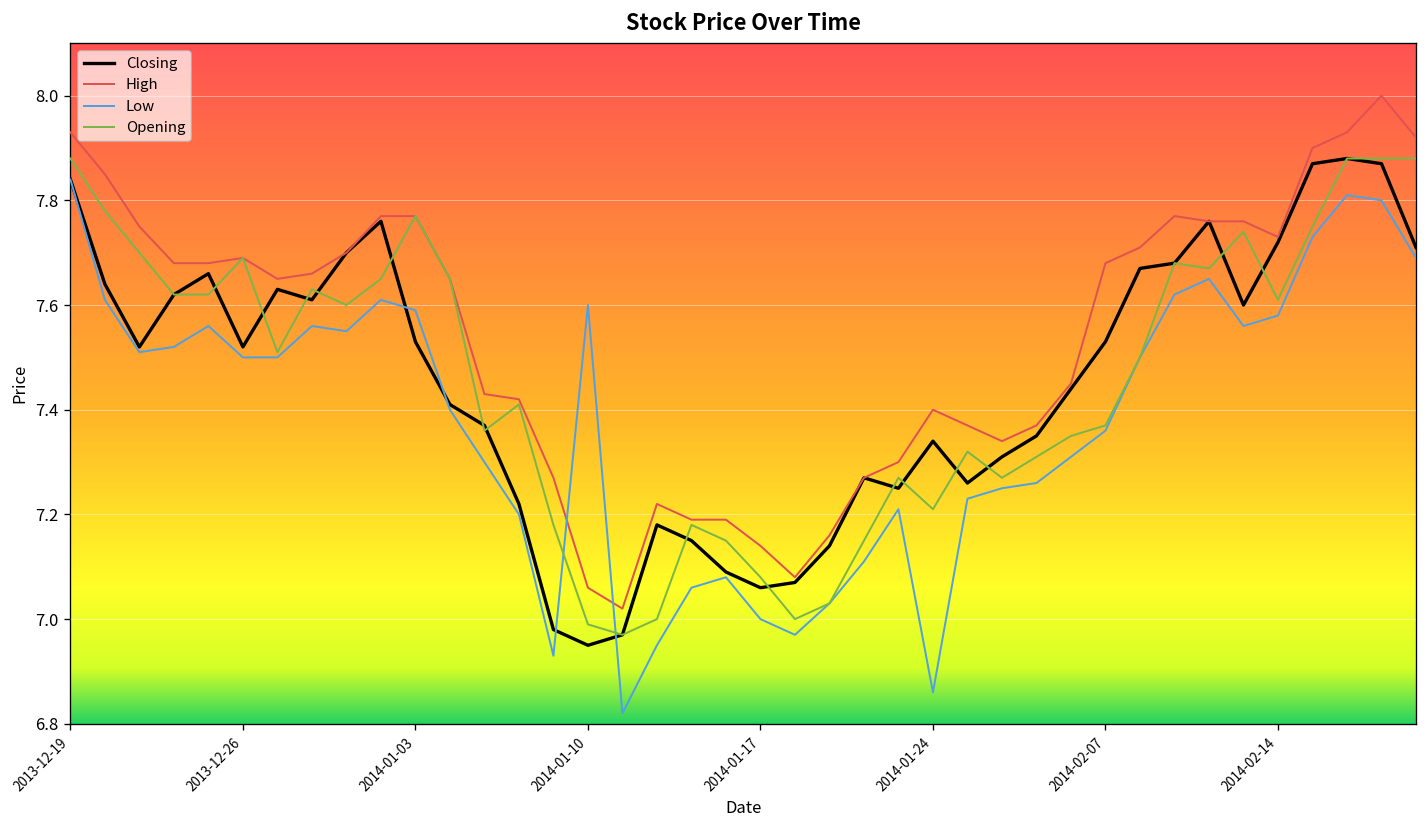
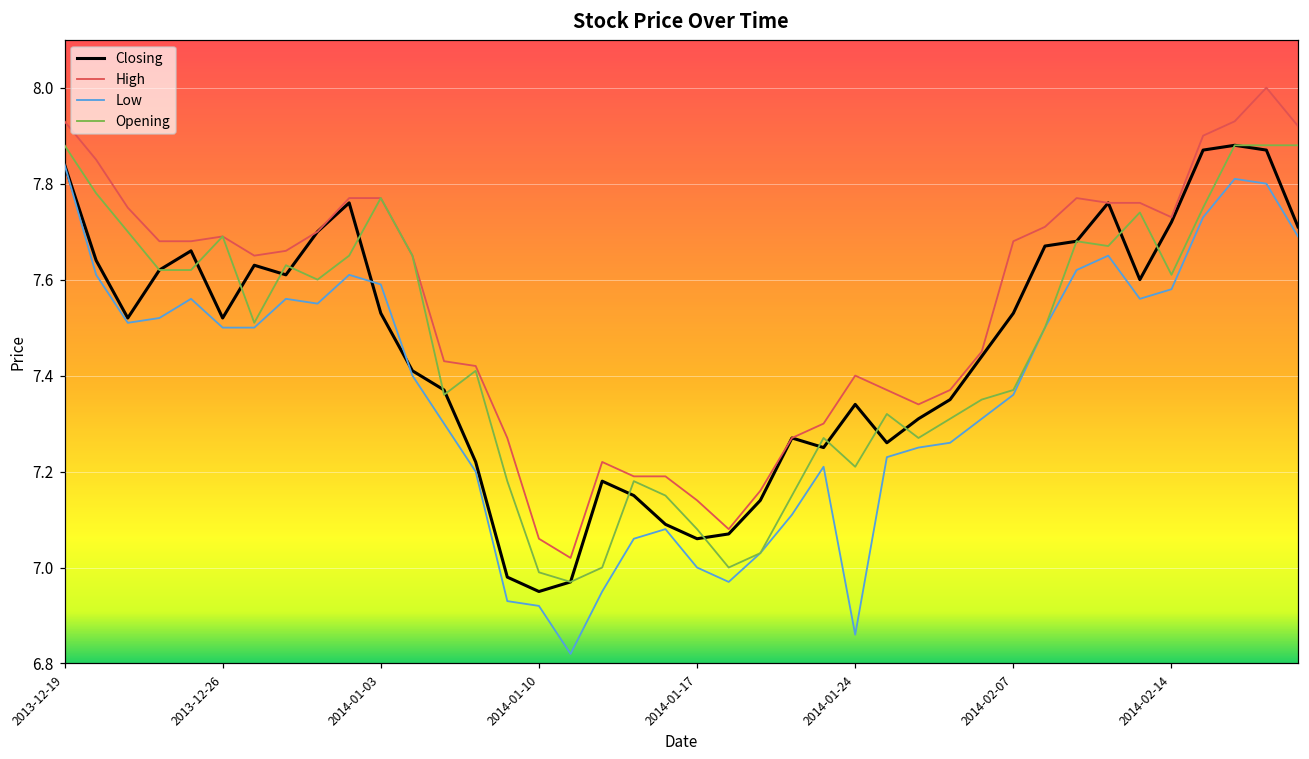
  {
    "Closing": {
      "2013-12-26": 7.52,
      "2014-01-03": 7.53,
      "2014-01-10": 6.95,
      "2014-01-17": 7.06,
      "2014-01-24": 7.34,
      "2014-02-07": 7.53,
      "2014-02-14": 7.72
    },
    "High": {
      "2013-12-19": 7.93,
      "2014-01-10": 7.06,
      "2014-01-17": 7.14,
      "2014-01-24": 7.40,
      "2014-02-07": 7.68,
      "2014-02-14": 7.73
    },
    "Low": {
      "2013-12-26": 7.50,
      "2014-01-03": 7.59,
-     "2014-01-10": 7.60,
+     "2014-01-10": 6.92,
      "2014-01-17": 7.00,
      "2014-01-24": 6.86,
      "2014-02-07": 7.36,
      "2014-02-14": 7.58
    },
    "Opening": {
      "2013-12-19": 7.88,
      "2014-01-10": 6.99,
      "2014-01-17": 7.08,
      "2014-01-24": 7.21,
      "2014-02-07": 7.37,
      "2014-02-14": 7.61
    }
  }
